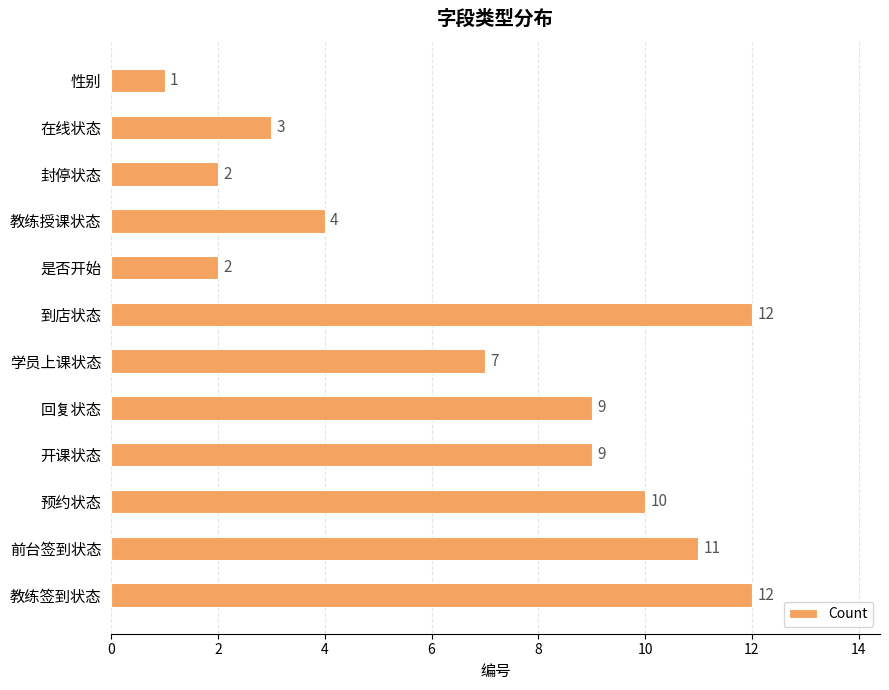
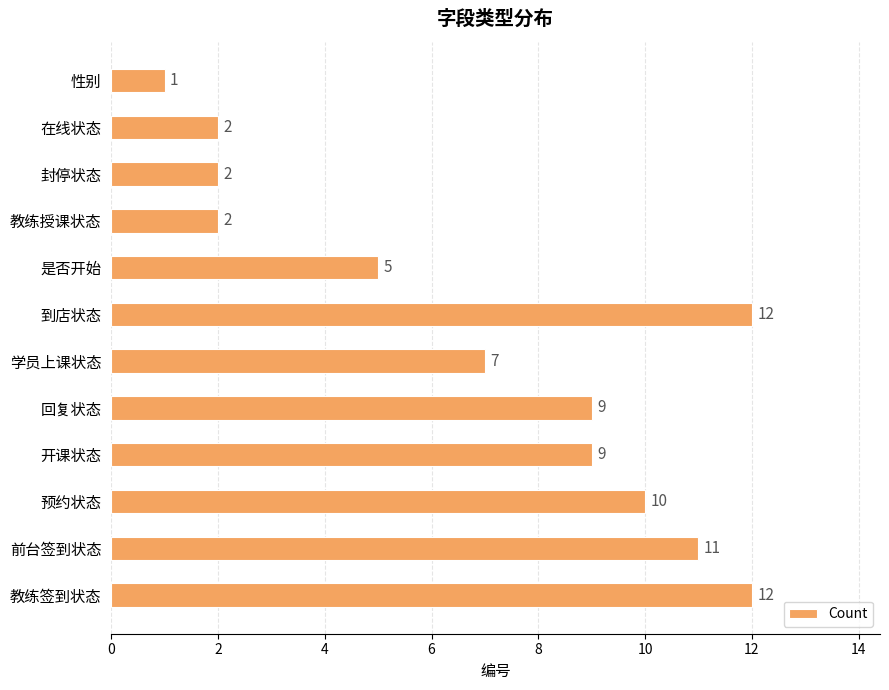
  {
    "性别": 1,
-   "在线状态": 3,
+   "在线状态": 2,
    "封停状态": 2,
-   "教练授课状态": 4,
-   "是否开始": 2,
+   "教练授课状态": 2,
+   "是否开始": 5,
    "到店状态": 12,
    "学员上课状态": 7,
    "回复状态": 9,
    "开课状态": 9,
    "预约状态": 10,
    "前台签到状态": 11,
    "教练签到状态": 12
  }
